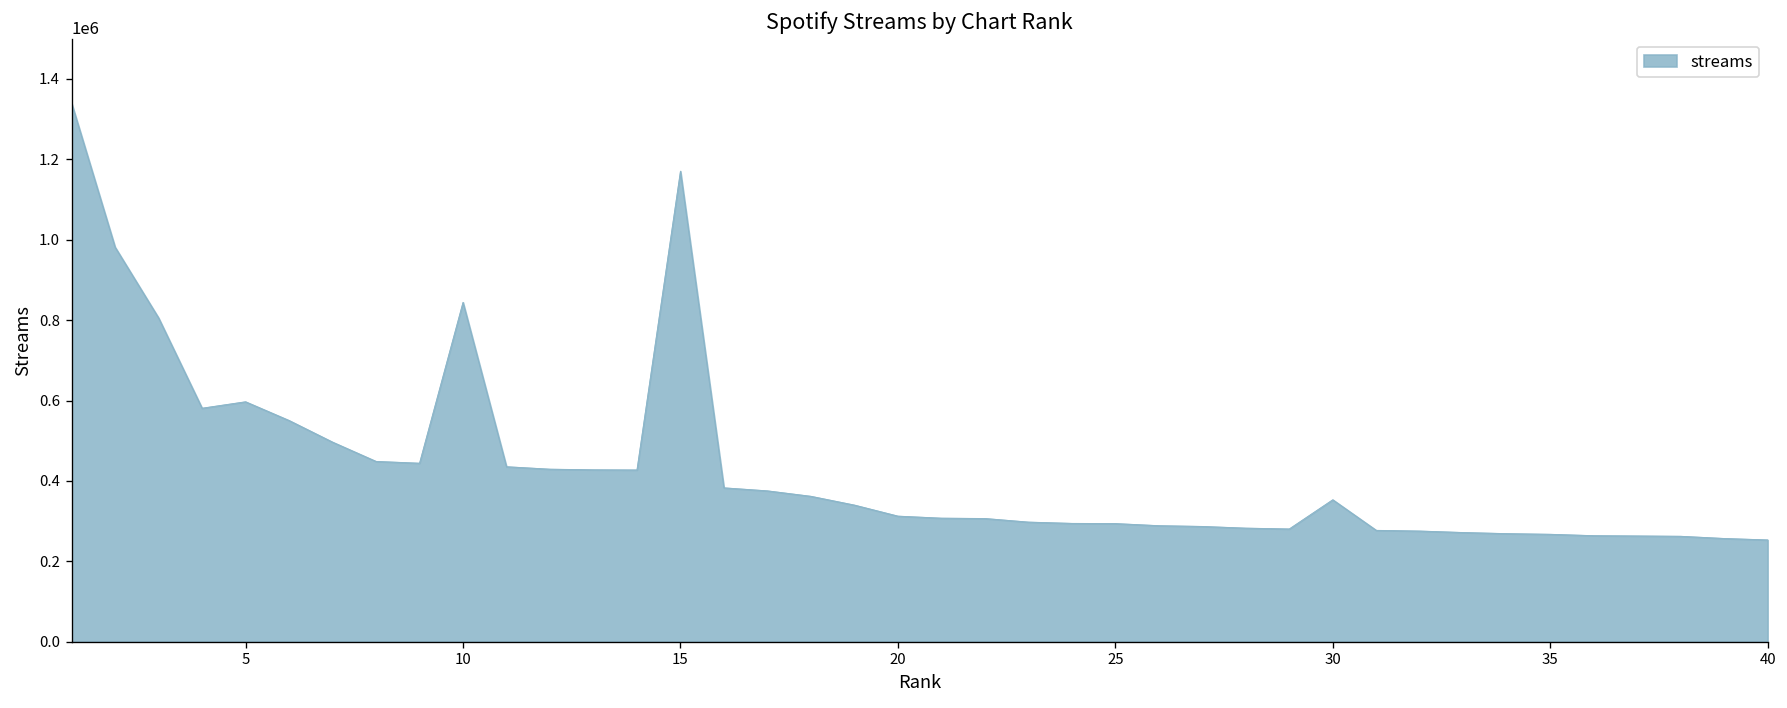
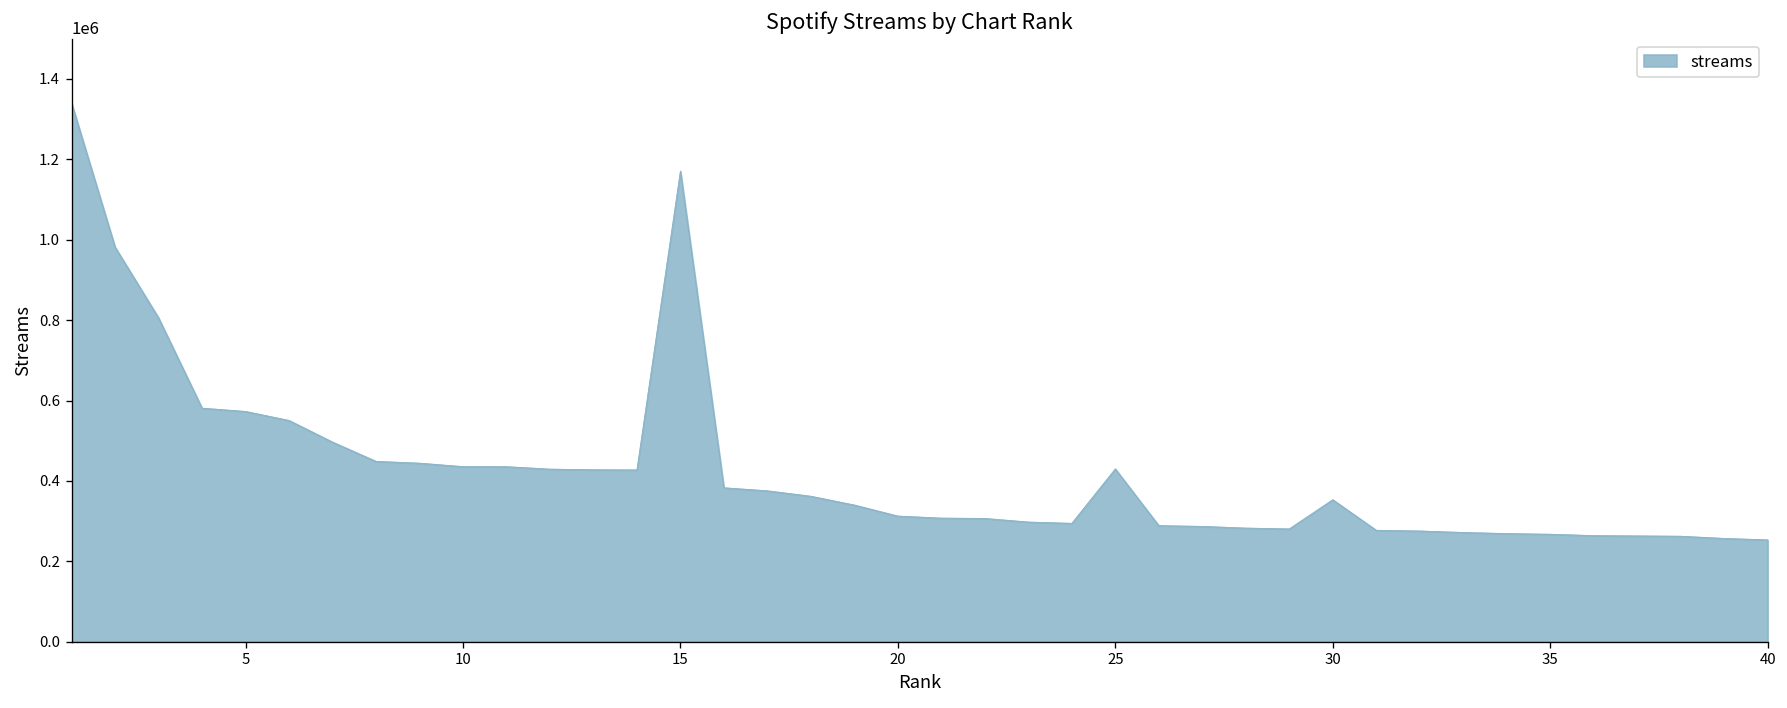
  {
-   "5": 600000,
-   "10": 840000,
+   "5": 570000,
+   "10": 440000,
    "15": 1170000,
    "20": 310000,
-   "25": 290000,
+   "25": 430000,
    "30": 350000,
    "35": 270000,
    "40": 250000
  }
